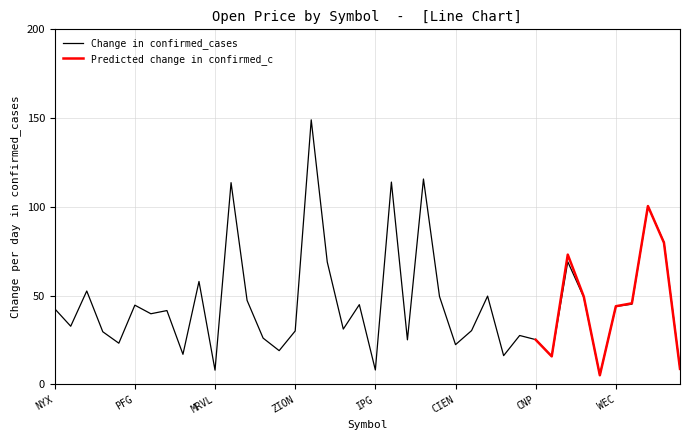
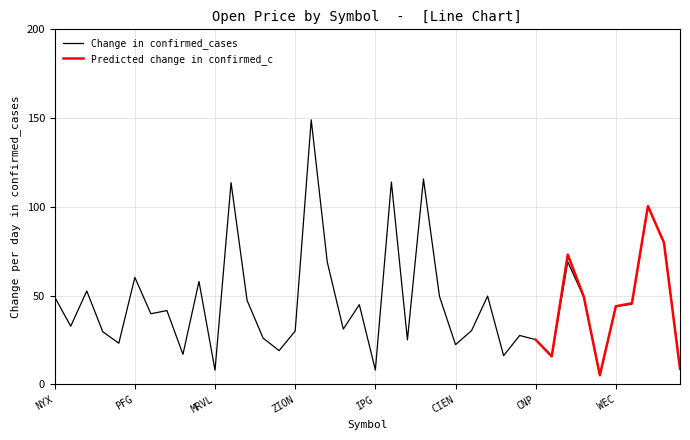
  {
    "Change in confirmed_cases": {
-     "NYX": 43,
-     "PFG": 45,
+     "NYX": 49,
+     "PFG": 60,
      "MRVL": 8,
      "ZION": 30,
      "IPG": 8,
      "CIEN": 22
    }
  }
